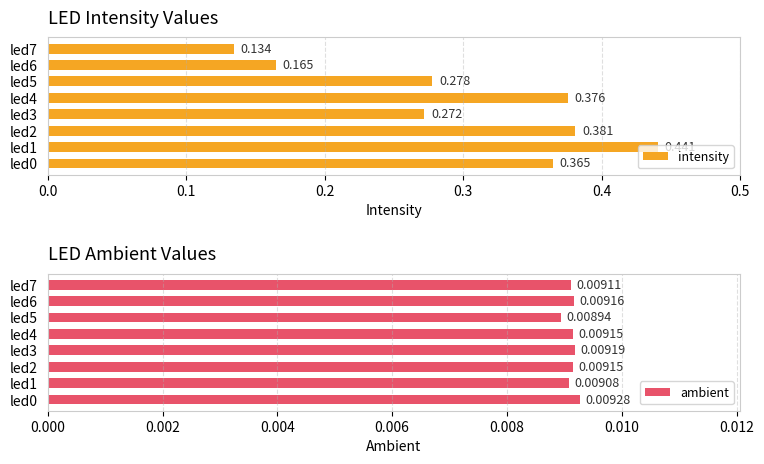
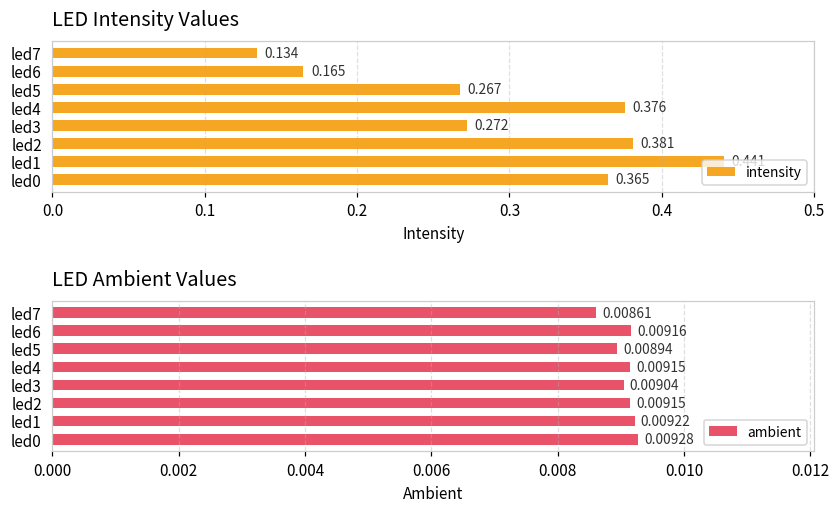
  {
    "LED Intensity Values": {
      "led7": 0.134,
      "led6": 0.165,
-     "led5": 0.278,
+     "led5": 0.267,
      "led4": 0.376,
      "led3": 0.272,
      "led2": 0.381,
      "led0": 0.365
    },
    "LED Ambient Values": {
-     "led7": 0.00911,
+     "led7": 0.00861,
      "led6": 0.00916,
      "led5": 0.00894,
      "led4": 0.00915,
-     "led3": 0.00919,
+     "led3": 0.00904,
      "led2": 0.00915,
-     "led1": 0.00908,
+     "led1": 0.00922,
      "led0": 0.00928
    }
  }
